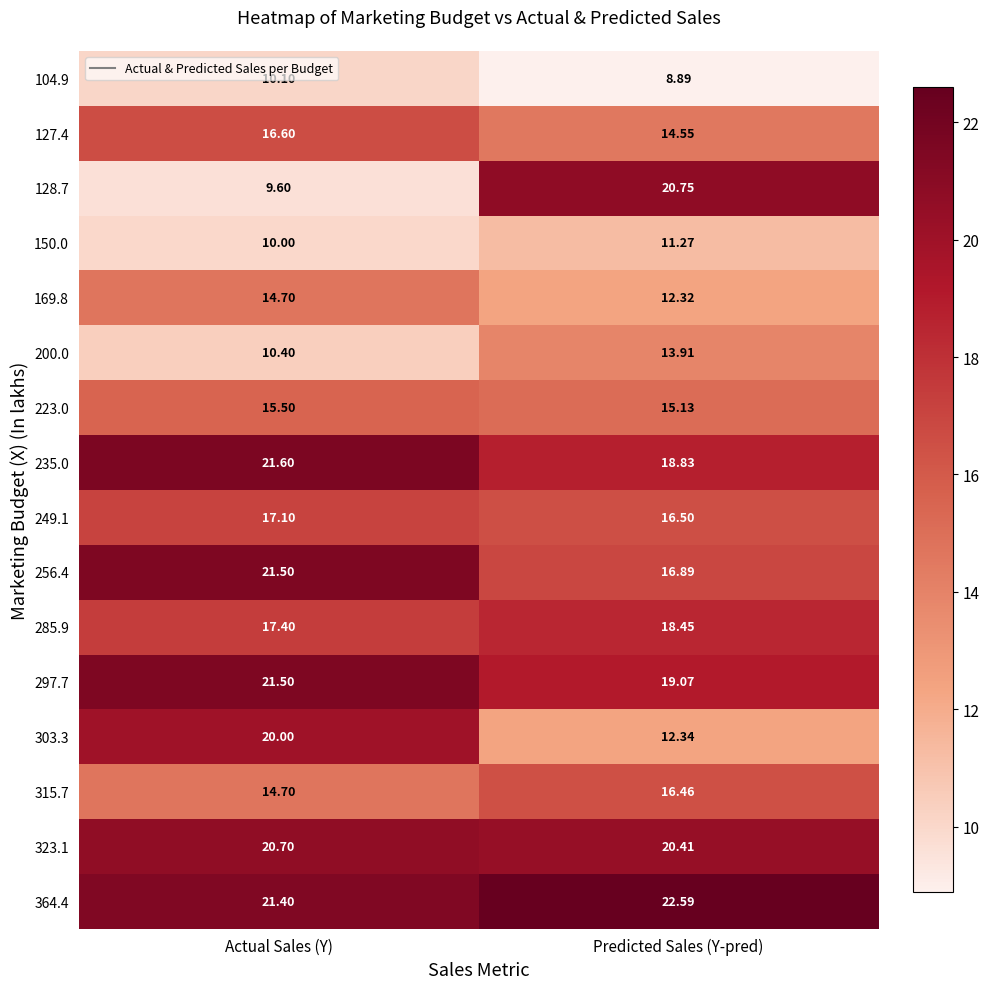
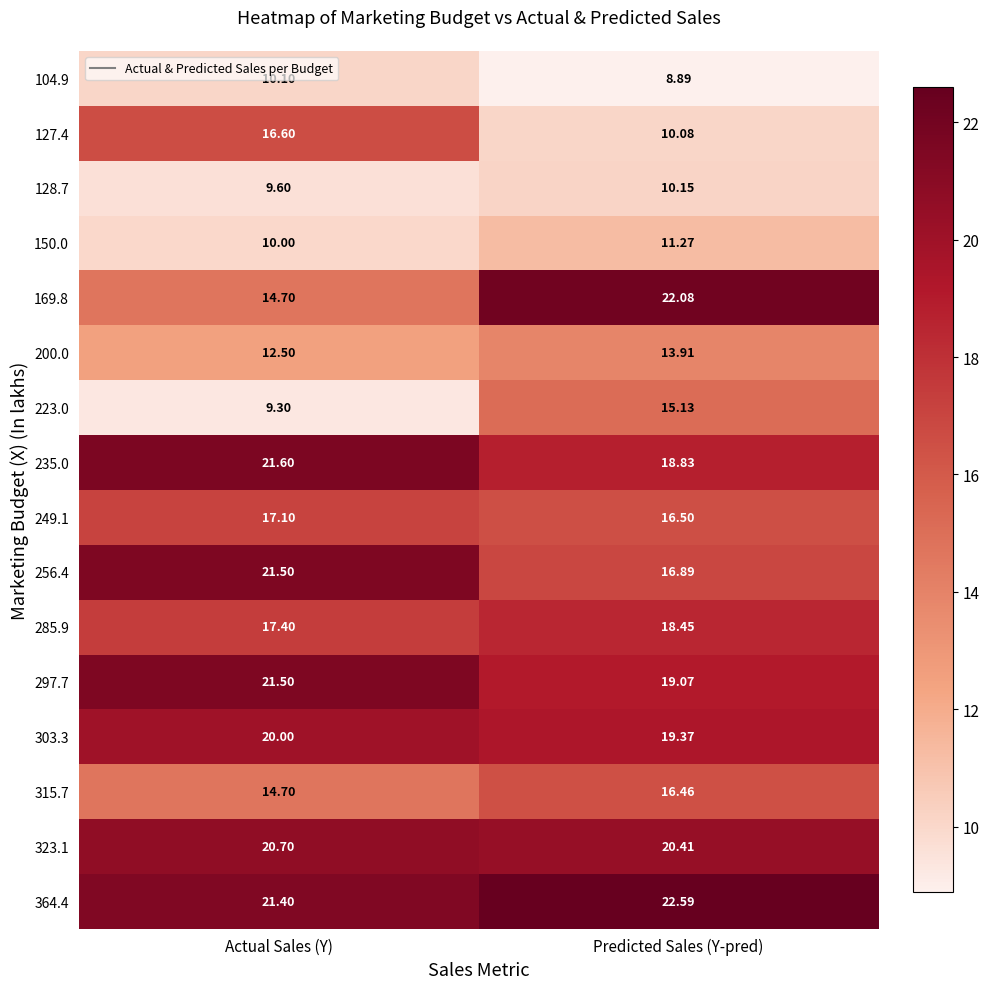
  {
    "104.9": {
      "Predicted Sales (Y-pred)": 8.89
    },
    "127.4": {
      "Actual Sales (Y)": 16.60,
-     "Predicted Sales (Y-pred)": 14.55
+     "Predicted Sales (Y-pred)": 10.08
    },
    "128.7": {
      "Actual Sales (Y)": 9.60,
-     "Predicted Sales (Y-pred)": 20.75
+     "Predicted Sales (Y-pred)": 10.15
    },
    "150.0": {
      "Actual Sales (Y)": 10.00,
      "Predicted Sales (Y-pred)": 11.27
    },
    "169.8": {
      "Actual Sales (Y)": 14.70,
-     "Predicted Sales (Y-pred)": 12.32
+     "Predicted Sales (Y-pred)": 22.08
    },
    "200.0": {
-     "Actual Sales (Y)": 10.40,
+     "Actual Sales (Y)": 12.50,
      "Predicted Sales (Y-pred)": 13.91
    },
    "223.0": {
-     "Actual Sales (Y)": 15.50,
+     "Actual Sales (Y)": 9.30,
      "Predicted Sales (Y-pred)": 15.13
    },
    "235.0": {
      "Actual Sales (Y)": 21.60,
      "Predicted Sales (Y-pred)": 18.83
    },
    "249.1": {
      "Actual Sales (Y)": 17.10,
      "Predicted Sales (Y-pred)": 16.50
    },
    "256.4": {
      "Actual Sales (Y)": 21.50,
      "Predicted Sales (Y-pred)": 16.89
    },
    "285.9": {
      "Actual Sales (Y)": 17.40,
      "Predicted Sales (Y-pred)": 18.45
    },
    "297.7": {
      "Actual Sales (Y)": 21.50,
      "Predicted Sales (Y-pred)": 19.07
    },
    "303.3": {
      "Actual Sales (Y)": 20.00,
-     "Predicted Sales (Y-pred)": 12.34
+     "Predicted Sales (Y-pred)": 19.37
    },
    "315.7": {
      "Actual Sales (Y)": 14.70,
      "Predicted Sales (Y-pred)": 16.46
    },
    "323.1": {
      "Actual Sales (Y)": 20.70,
      "Predicted Sales (Y-pred)": 20.41
    },
    "364.4": {
      "Actual Sales (Y)": 21.40,
      "Predicted Sales (Y-pred)": 22.59
    }
  }
